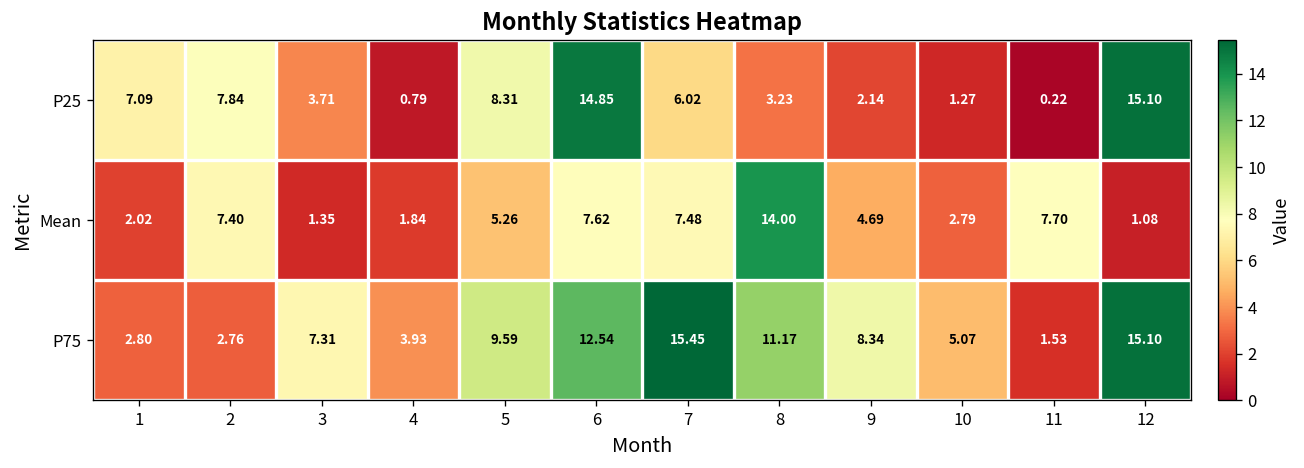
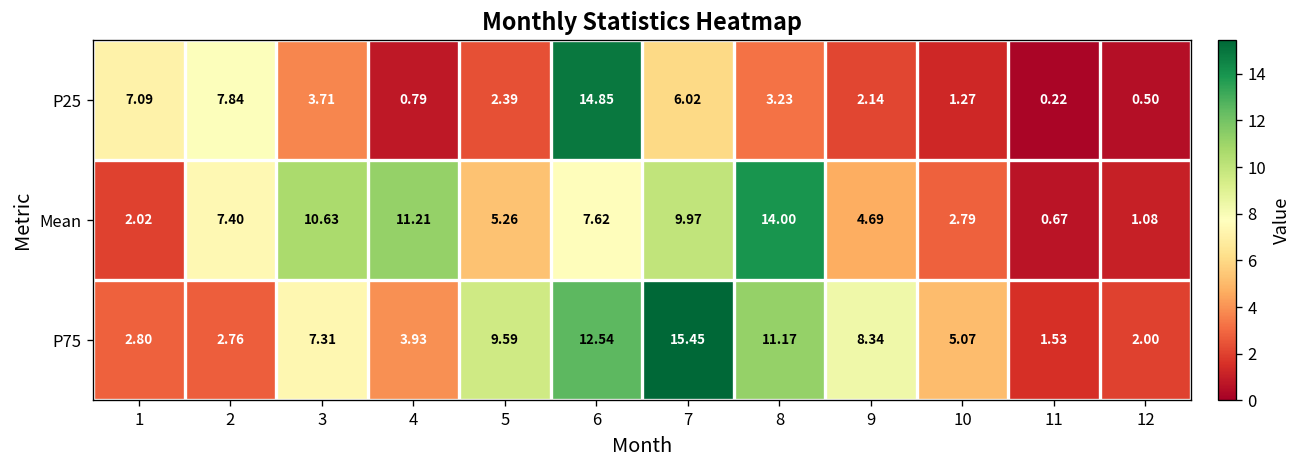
  {
    "P25": {
      "1": 7.09,
      "2": 7.84,
      "3": 3.71,
      "4": 0.79,
-     "5": 8.31,
+     "5": 2.39,
      "6": 14.85,
      "7": 6.02,
      "8": 3.23,
      "9": 2.14,
      "10": 1.27,
      "11": 0.22,
-     "12": 15.10
+     "12": 0.50
    },
    "Mean": {
      "1": 2.02,
      "2": 7.40,
-     "3": 1.35,
-     "4": 1.84,
+     "3": 10.63,
+     "4": 11.21,
      "5": 5.26,
      "6": 7.62,
-     "7": 7.48,
+     "7": 9.97,
      "8": 14.00,
      "9": 4.69,
      "10": 2.79,
-     "11": 7.70,
+     "11": 0.67,
      "12": 1.08
    },
    "P75": {
      "1": 2.80,
      "2": 2.76,
      "3": 7.31,
      "4": 3.93,
      "5": 9.59,
      "6": 12.54,
      "7": 15.45,
      "8": 11.17,
      "9": 8.34,
      "10": 5.07,
      "11": 1.53,
-     "12": 15.10
+     "12": 2.00
    }
  }
